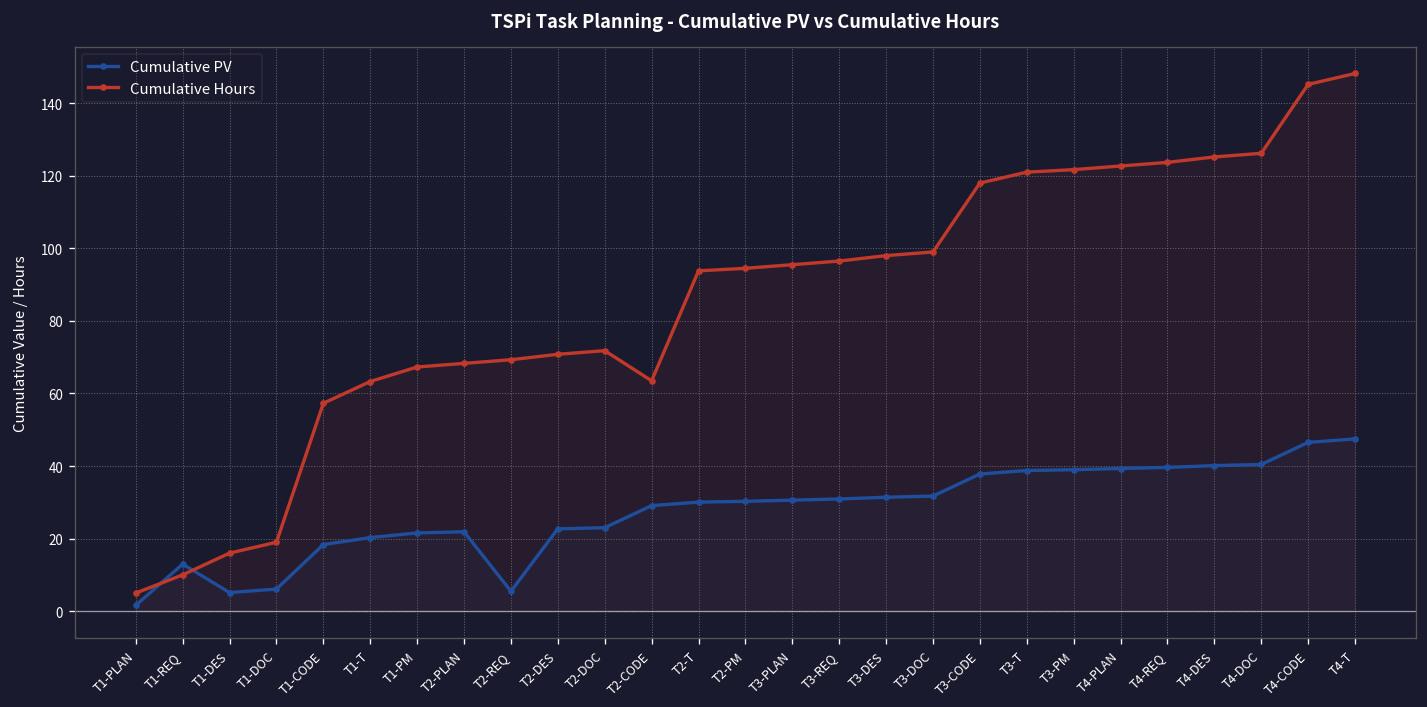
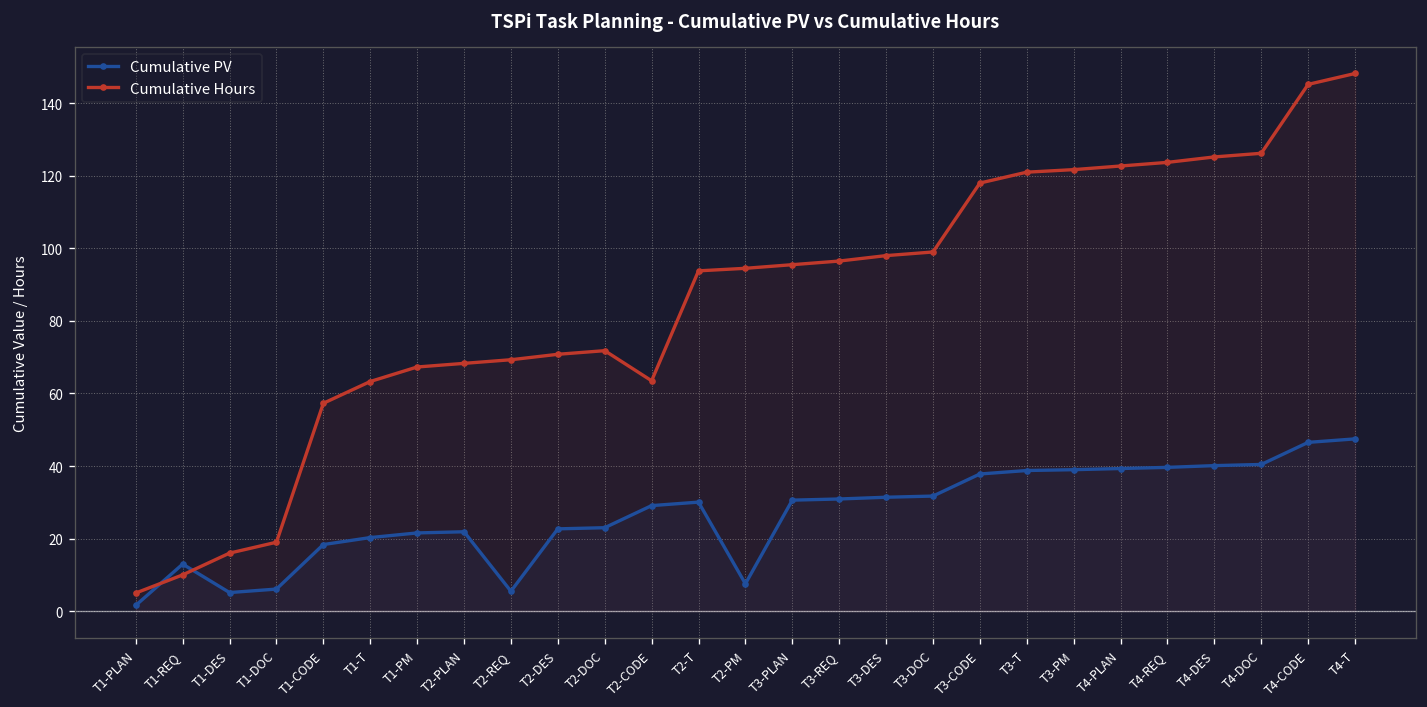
  {
    "Cumulative PV": {
      "T1-PLAN": 2,
      "T1-REQ": 13,
      "T1-DES": 5,
      "T1-DOC": 6,
      "T1-CODE": 18,
      "T1-T": 20,
      "T1-PM": 22,
      "T2-PLAN": 22,
      "T2-REQ": 5,
      "T2-DES": 23,
      "T2-DOC": 23,
      "T2-CODE": 29,
      "T2-T": 30,
-     "T2-PM": 30,
+     "T2-PM": 8,
      "T3-PLAN": 31,
      "T3-REQ": 31,
      "T3-DES": 31,
      "T3-DOC": 32,
      "T3-CODE": 38,
      "T3-T": 39,
      "T3-PM": 39,
      "T4-PLAN": 39,
      "T4-REQ": 40,
      "T4-DES": 40,
      "T4-DOC": 40,
      "T4-CODE": 47,
      "T4-T": 47
    },
    "Cumulative Hours": {
      "T1-PLAN": 5,
      "T1-REQ": 10,
      "T1-DES": 16,
      "T1-DOC": 19,
      "T1-CODE": 57,
      "T1-T": 63,
      "T1-PM": 67,
      "T2-PLAN": 68,
      "T2-REQ": 69,
      "T2-DES": 71,
      "T2-DOC": 72,
      "T2-CODE": 64,
      "T2-T": 94,
      "T2-PM": 95,
      "T3-PLAN": 96,
      "T3-REQ": 97,
      "T3-DES": 98,
      "T3-DOC": 99,
      "T3-CODE": 118,
      "T3-T": 121,
      "T3-PM": 122,
      "T4-PLAN": 123,
      "T4-REQ": 124,
      "T4-DES": 125,
      "T4-DOC": 126,
      "T4-CODE": 145,
      "T4-T": 148
    }
  }
